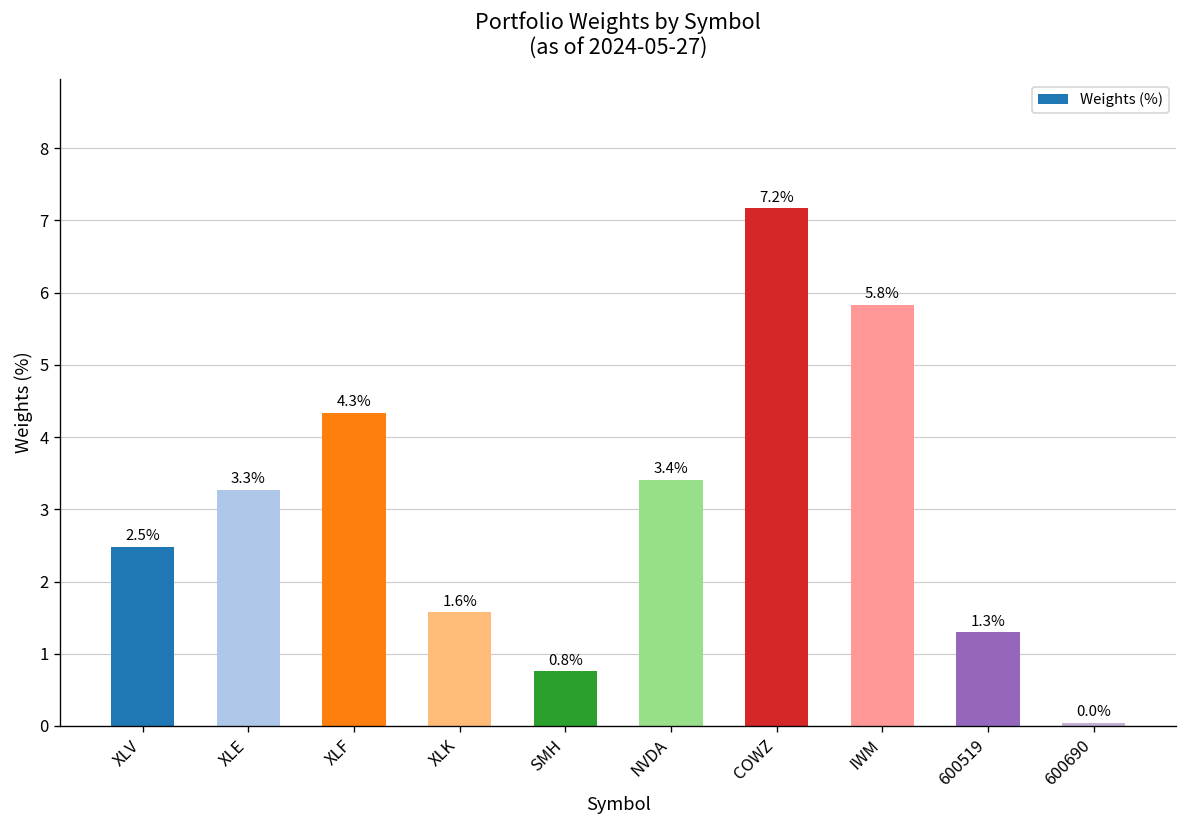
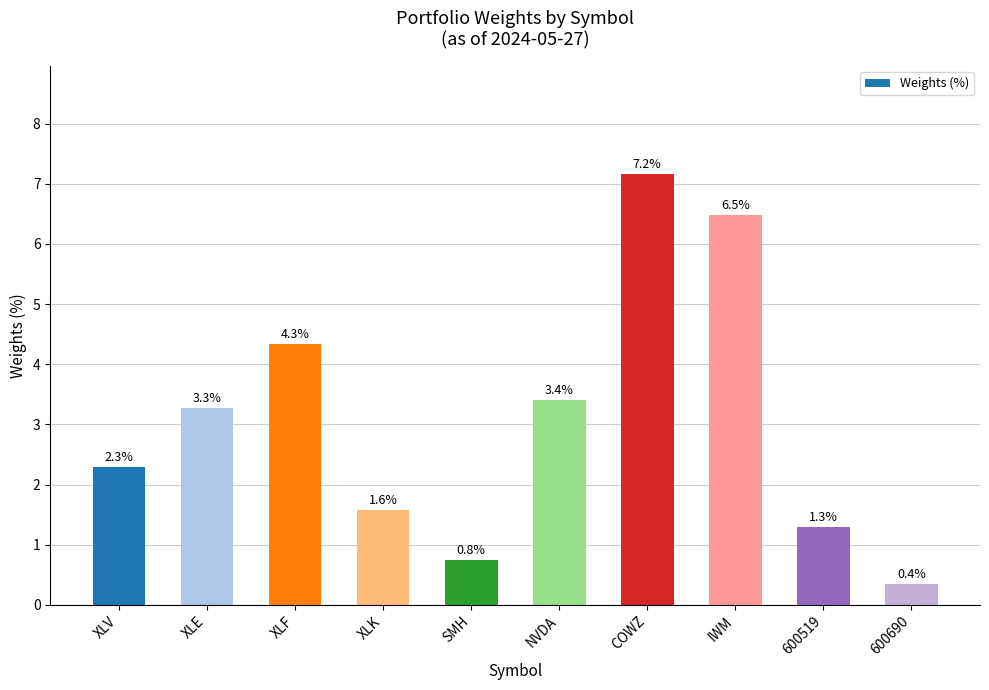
  {
-   "XLV": "2.5%",
+   "XLV": "2.3%",
    "XLE": "3.3%",
    "XLF": "4.3%",
    "XLK": "1.6%",
    "SMH": "0.8%",
    "NVDA": "3.4%",
    "COWZ": "7.2%",
-   "IWM": "5.8%",
+   "IWM": "6.5%",
    "600519": "1.3%",
-   "600690": "0.0%"
+   "600690": "0.4%"
  }
